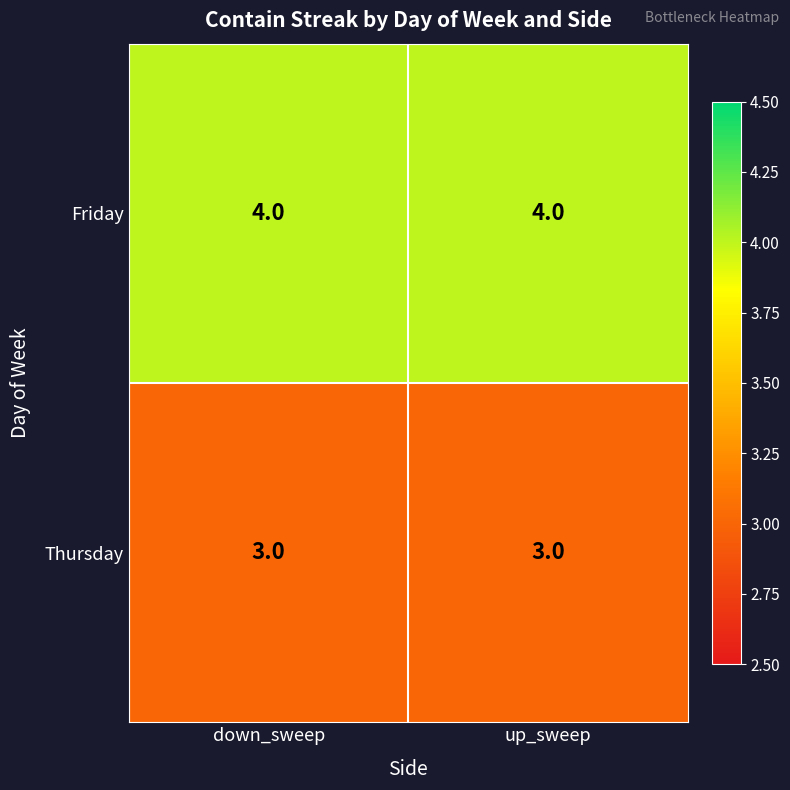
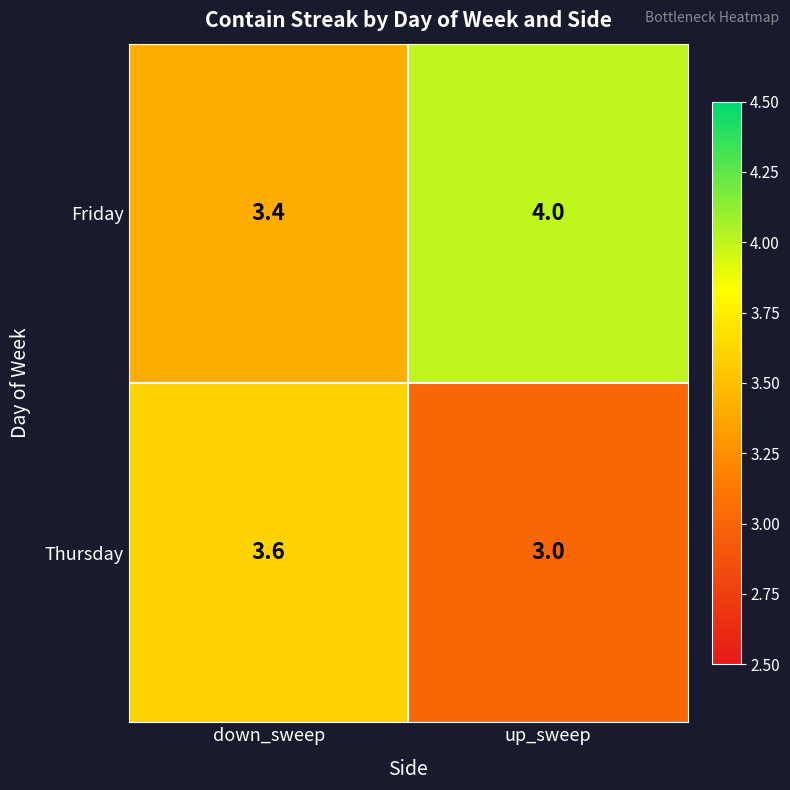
  {
    "Friday": {
-     "down_sweep": 4.0,
+     "down_sweep": 3.4,
      "up_sweep": 4.0
    },
    "Thursday": {
-     "down_sweep": 3.0,
+     "down_sweep": 3.6,
      "up_sweep": 3.0
    }
  }
